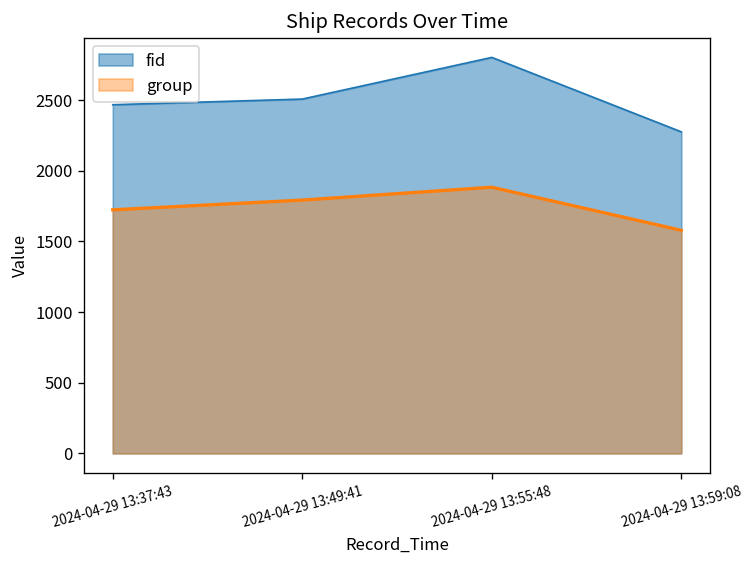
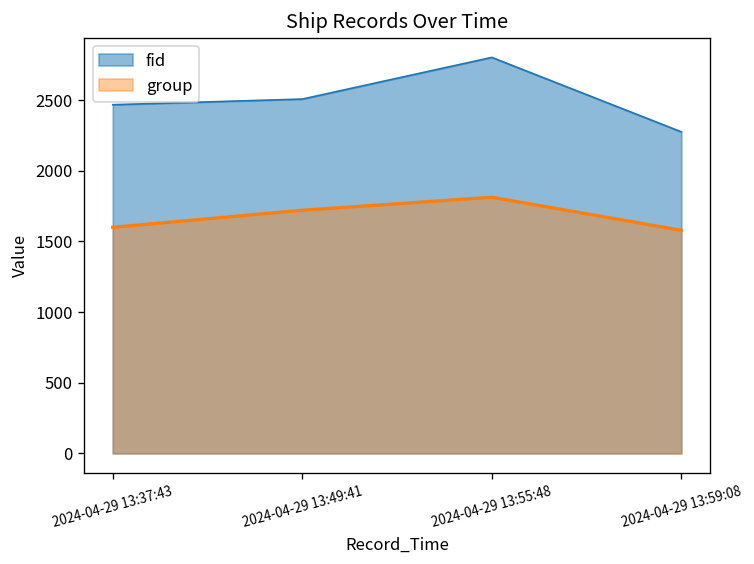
  {
    "fid": {
      "2024-04-29 13:37:43": 2470,
      "2024-04-29 13:49:41": 2510,
      "2024-04-29 13:55:48": 2800,
      "2024-04-29 13:59:08": 2280
    },
    "group": {
-     "2024-04-29 13:37:43": 1720,
-     "2024-04-29 13:49:41": 1790,
-     "2024-04-29 13:55:48": 1880,
+     "2024-04-29 13:37:43": 1600,
+     "2024-04-29 13:49:41": 1720,
+     "2024-04-29 13:55:48": 1810,
      "2024-04-29 13:59:08": 1580
    }
  }
